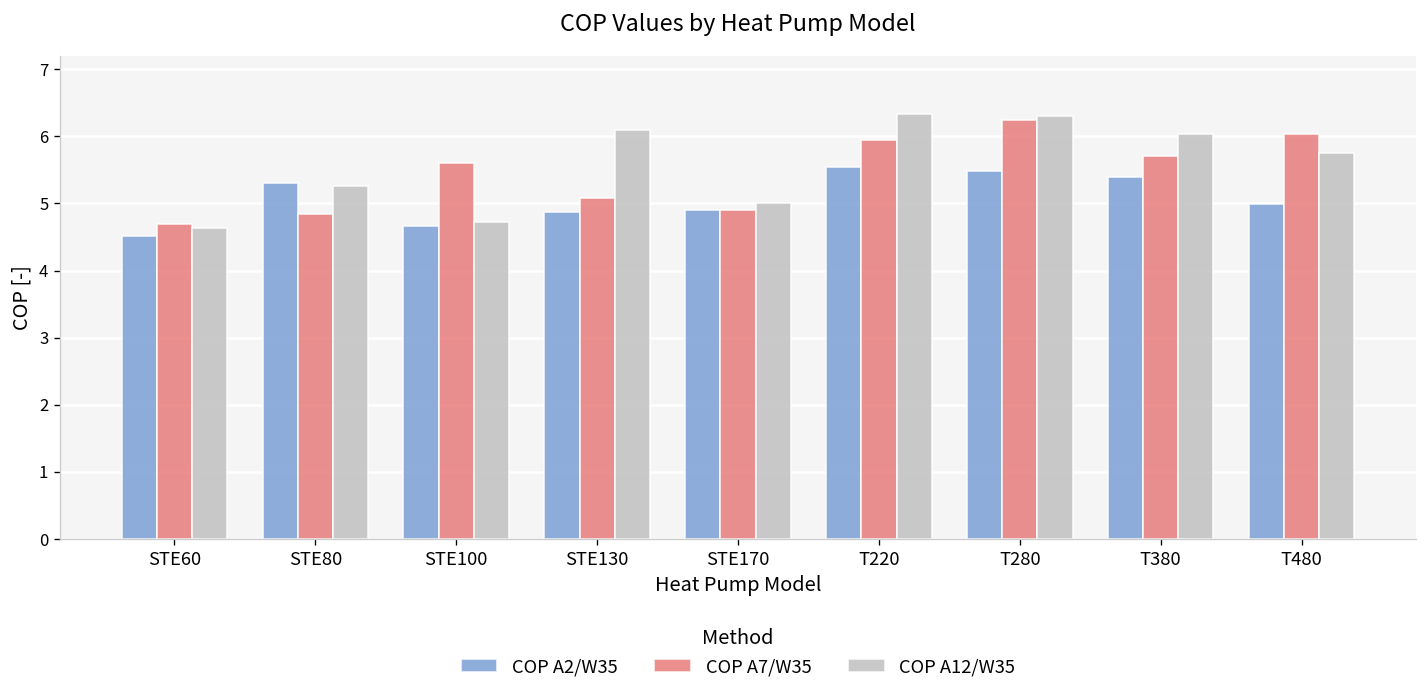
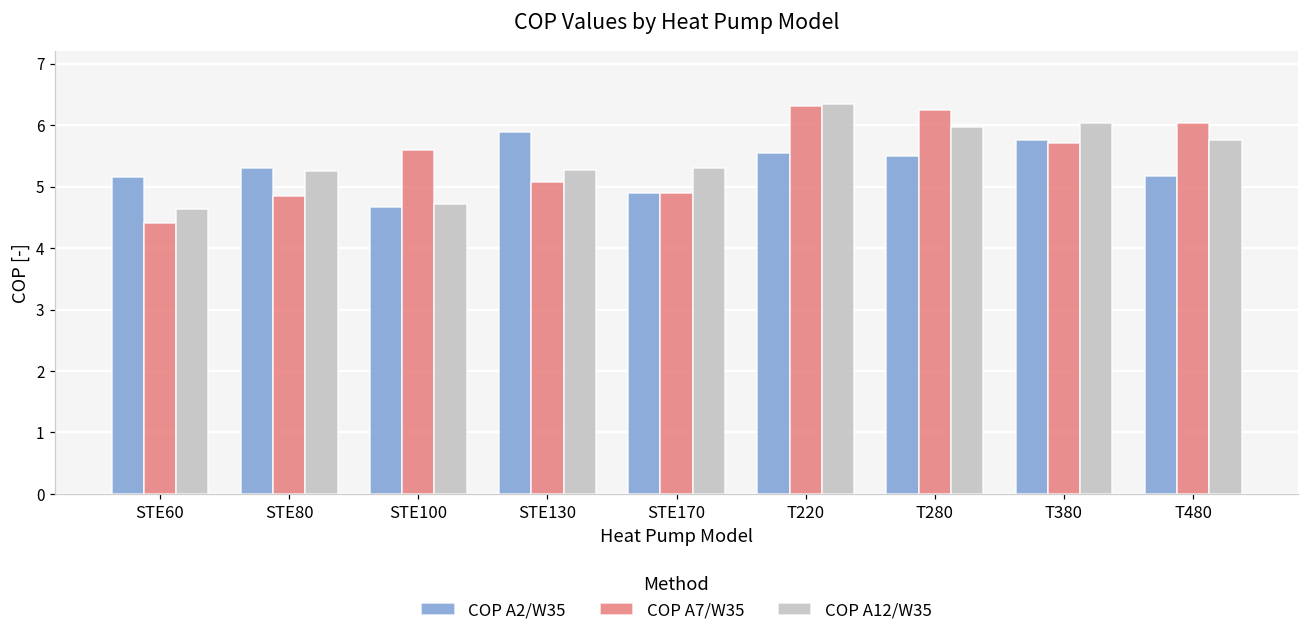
  {
    "COP A2/W35": {
-     "STE60": 4.5,
+     "STE60": 5.2,
      "STE80": 5.3,
      "STE100": 4.7,
-     "STE130": 4.9,
+     "STE130": 5.9,
      "STE170": 4.9,
      "T220": 5.5,
      "T280": 5.5,
-     "T380": 5.4,
-     "T480": 5.0
+     "T380": 5.8,
+     "T480": 5.2
    },
    "COP A7/W35": {
-     "STE60": 4.7,
+     "STE60": 4.4,
      "STE80": 4.8,
      "STE100": 5.6,
      "STE130": 5.1,
      "STE170": 4.9,
-     "T220": 5.9,
+     "T220": 6.3,
      "T280": 6.2,
      "T380": 5.7,
      "T480": 6.0
    },
    "COP A12/W35": {
      "STE60": 4.6,
      "STE80": 5.3,
      "STE100": 4.7,
-     "STE130": 6.1,
-     "STE170": 5.0,
+     "STE130": 5.3,
+     "STE170": 5.3,
      "T220": 6.3,
-     "T280": 6.3,
+     "T280": 6.0,
      "T380": 6.0,
      "T480": 5.8
    }
  }
